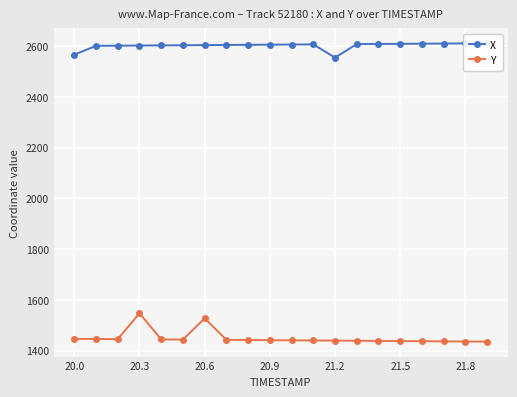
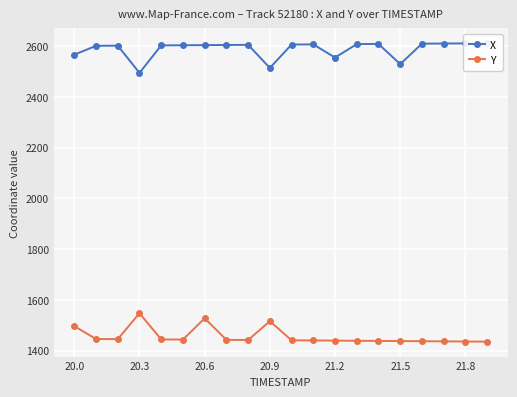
  {
    "X": {
      "20.0": 2570,
-     "20.3": 2600,
+     "20.3": 2490,
      "20.6": 2600,
-     "20.9": 2610,
+     "20.9": 2510,
      "21.2": 2550,
-     "21.5": 2610
+     "21.5": 2530
    },
    "Y": {
-     "20.0": 1450,
+     "20.0": 1500,
      "20.3": 1550,
      "20.6": 1530,
-     "20.9": 1440,
+     "20.9": 1520,
      "21.2": 1440,
      "21.5": 1440,
      "21.8": 1440
    }
  }
